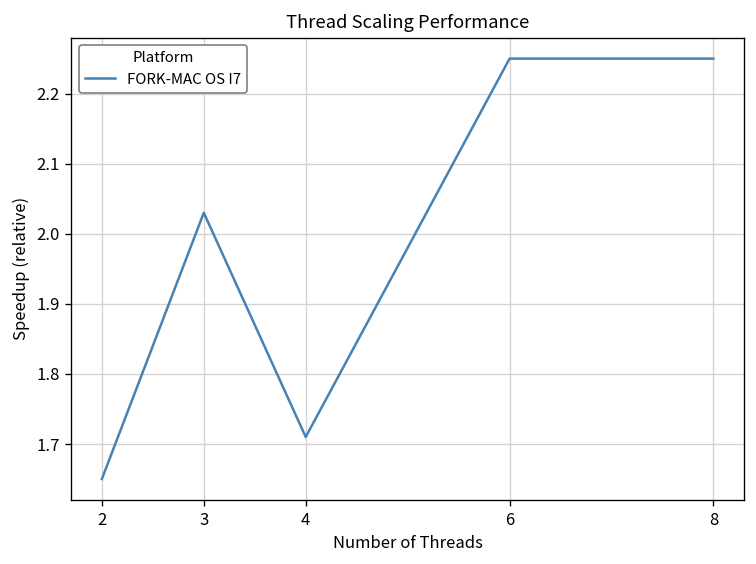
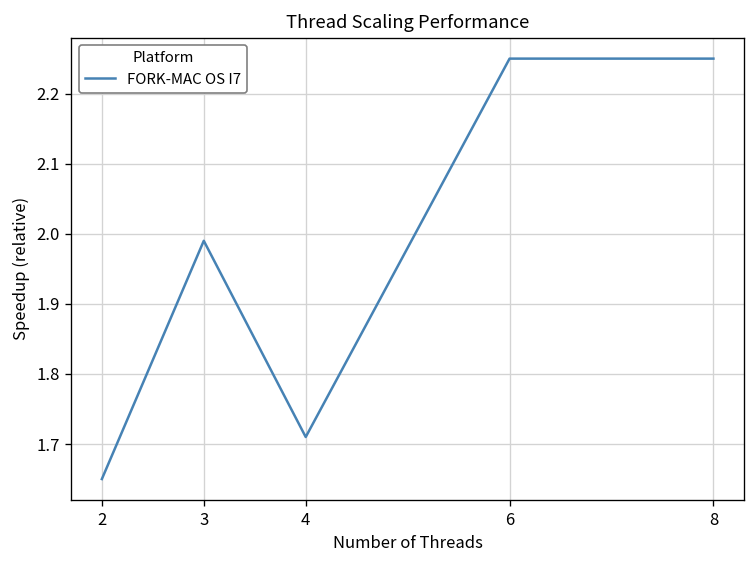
  {
    "2": 1.65,
-   "3": 2.03,
+   "3": 1.99,
    "4": 1.71,
    "6": 2.25,
    "8": 2.25
  }
